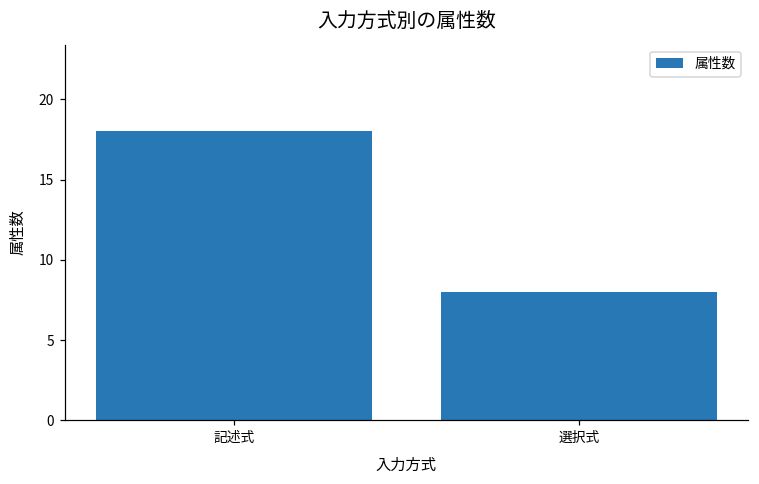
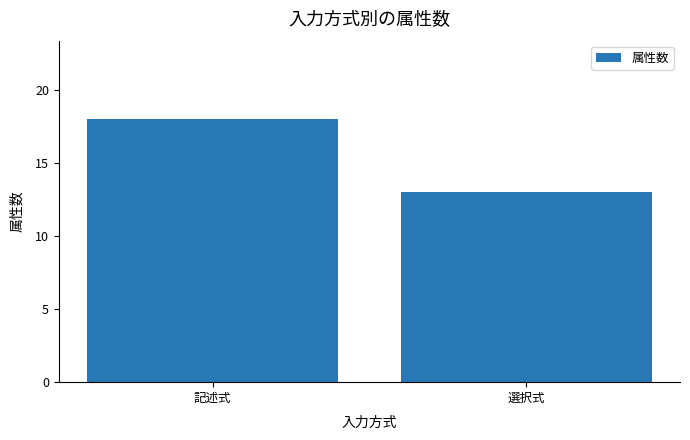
  {
    "記述式": 18,
-   "選択式": 8
+   "選択式": 13
  }
